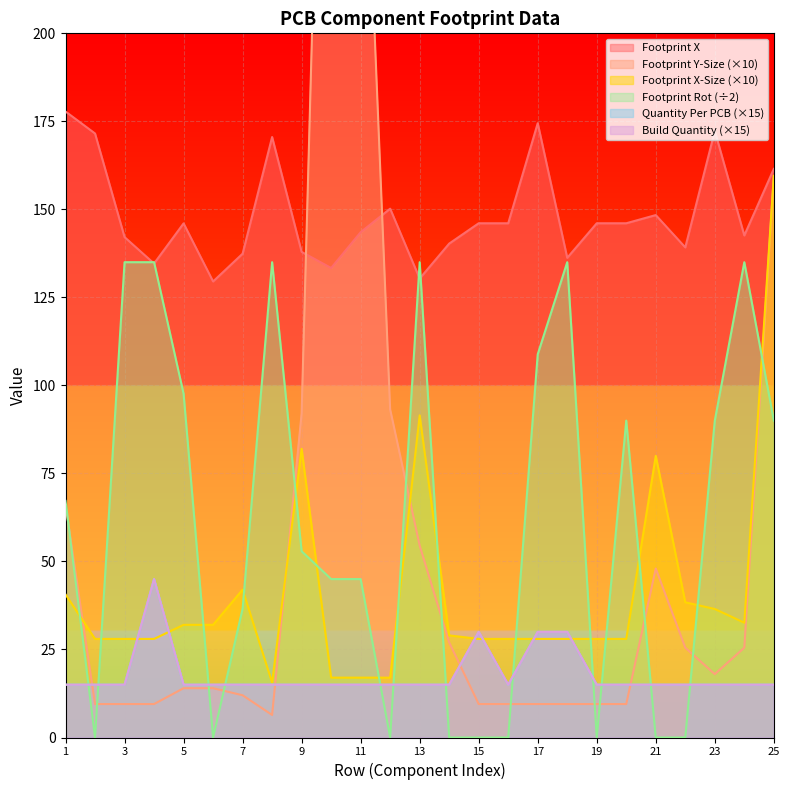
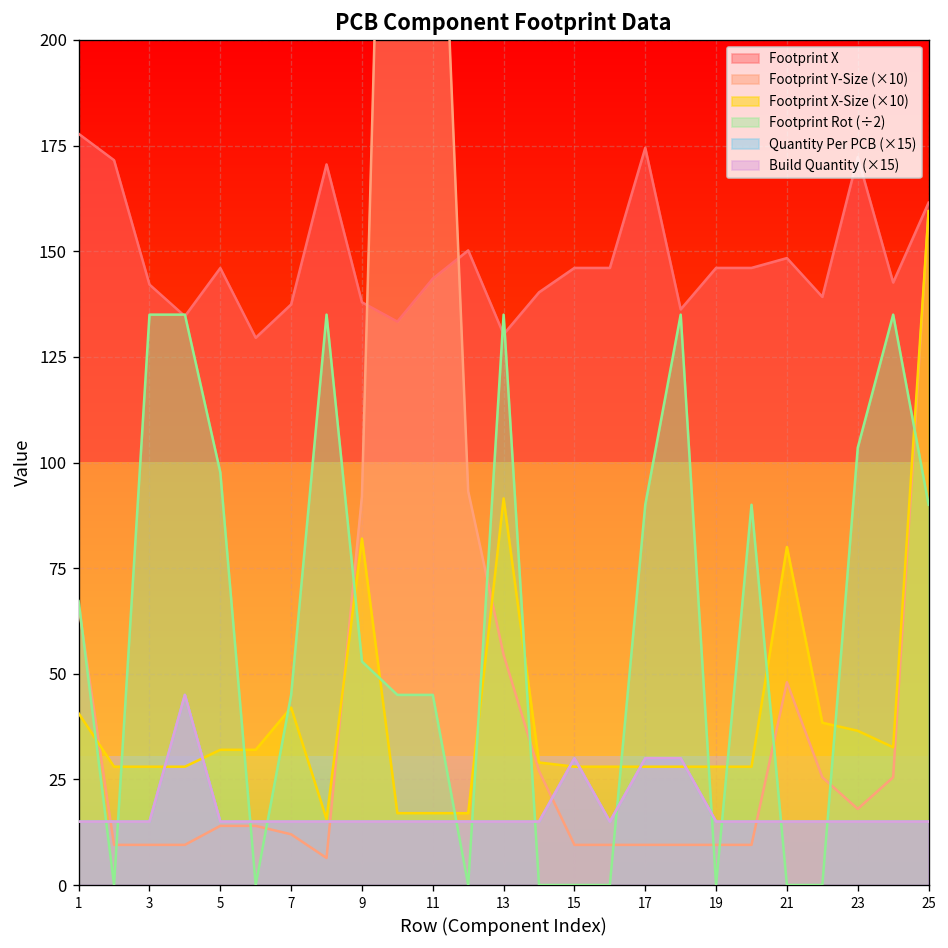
  {
    "Footprint X-Size (×10)": {
      "1": 41,
      "3": 28,
      "5": 32,
      "7": 42,
      "9": 82,
      "11": 17,
      "13": 92,
      "15": 28,
      "17": 28,
      "19": 28,
      "21": 80,
      "23": 37
    },
    "Footprint Rot (÷2)": {
      "1": 67,
      "3": 135,
      "5": 98,
-     "7": 37,
+     "7": 45,
      "9": 53,
      "11": 45,
      "13": 135,
      "15": 0,
-     "17": 109,
+     "17": 90,
      "19": 0,
      "21": 0,
-     "23": 90,
+     "23": 104,
      "25": 90
    },
    "Build Quantity (×15)": {
      "1": 15,
      "3": 15,
      "5": 15,
      "7": 15,
      "9": 15,
      "11": 15,
      "13": 15,
      "15": 30,
      "17": 30,
      "19": 15,
      "21": 15,
      "23": 15,
      "25": 15
    }
  }
